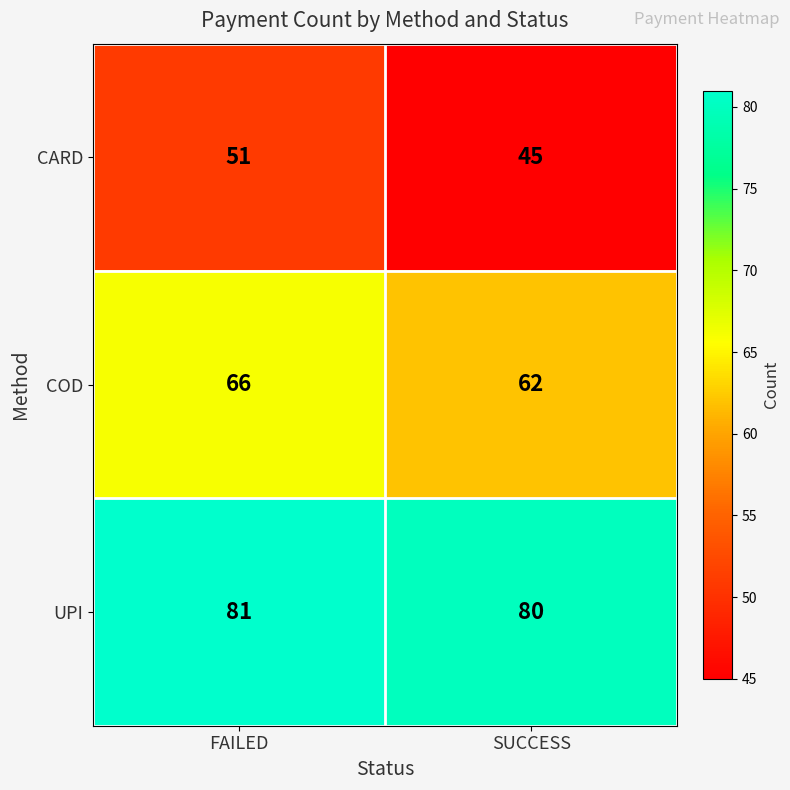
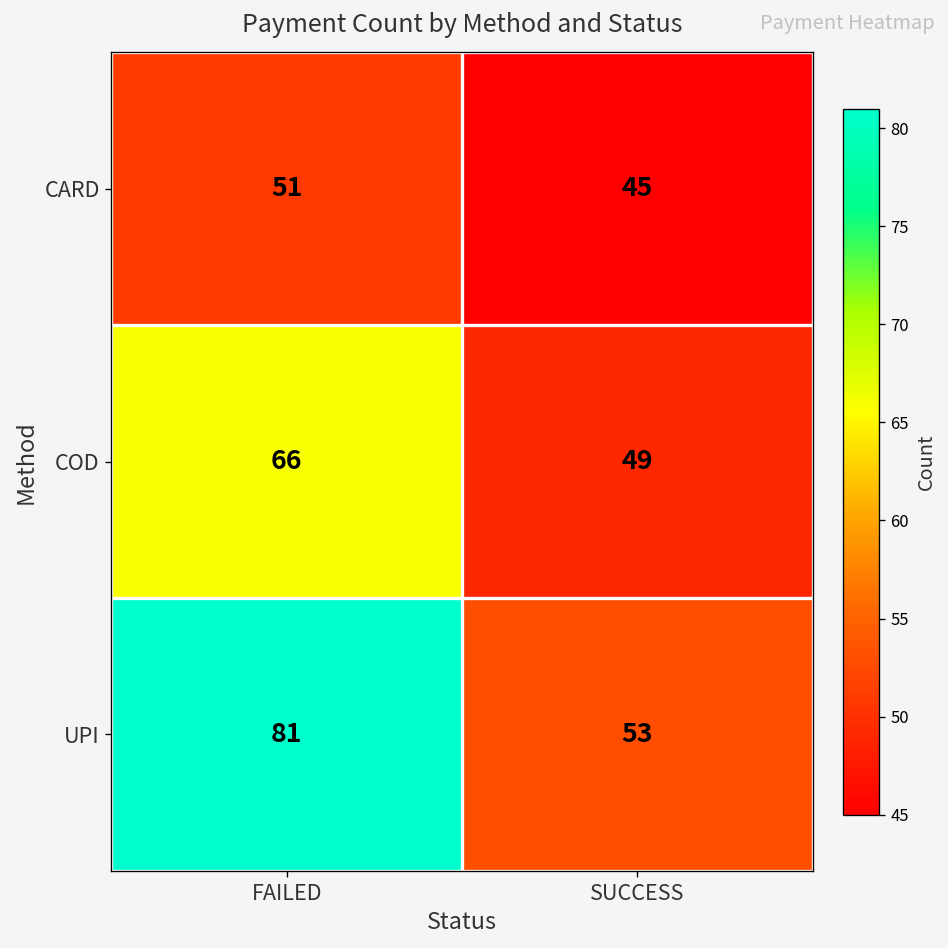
  {
    "CARD": {
      "FAILED": 51,
      "SUCCESS": 45
    },
    "COD": {
      "FAILED": 66,
-     "SUCCESS": 62
+     "SUCCESS": 49
    },
    "UPI": {
      "FAILED": 81,
-     "SUCCESS": 80
+     "SUCCESS": 53
    }
  }
